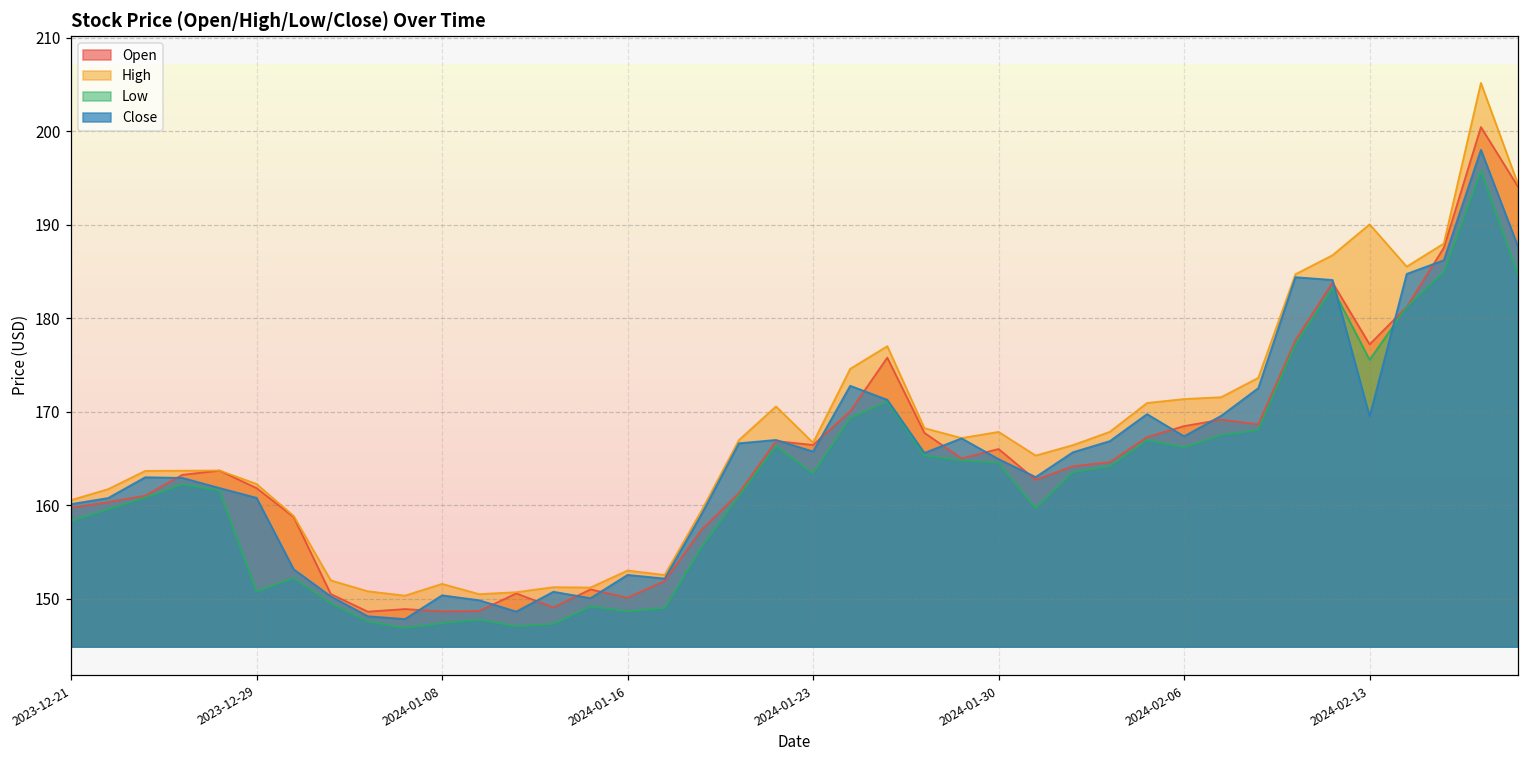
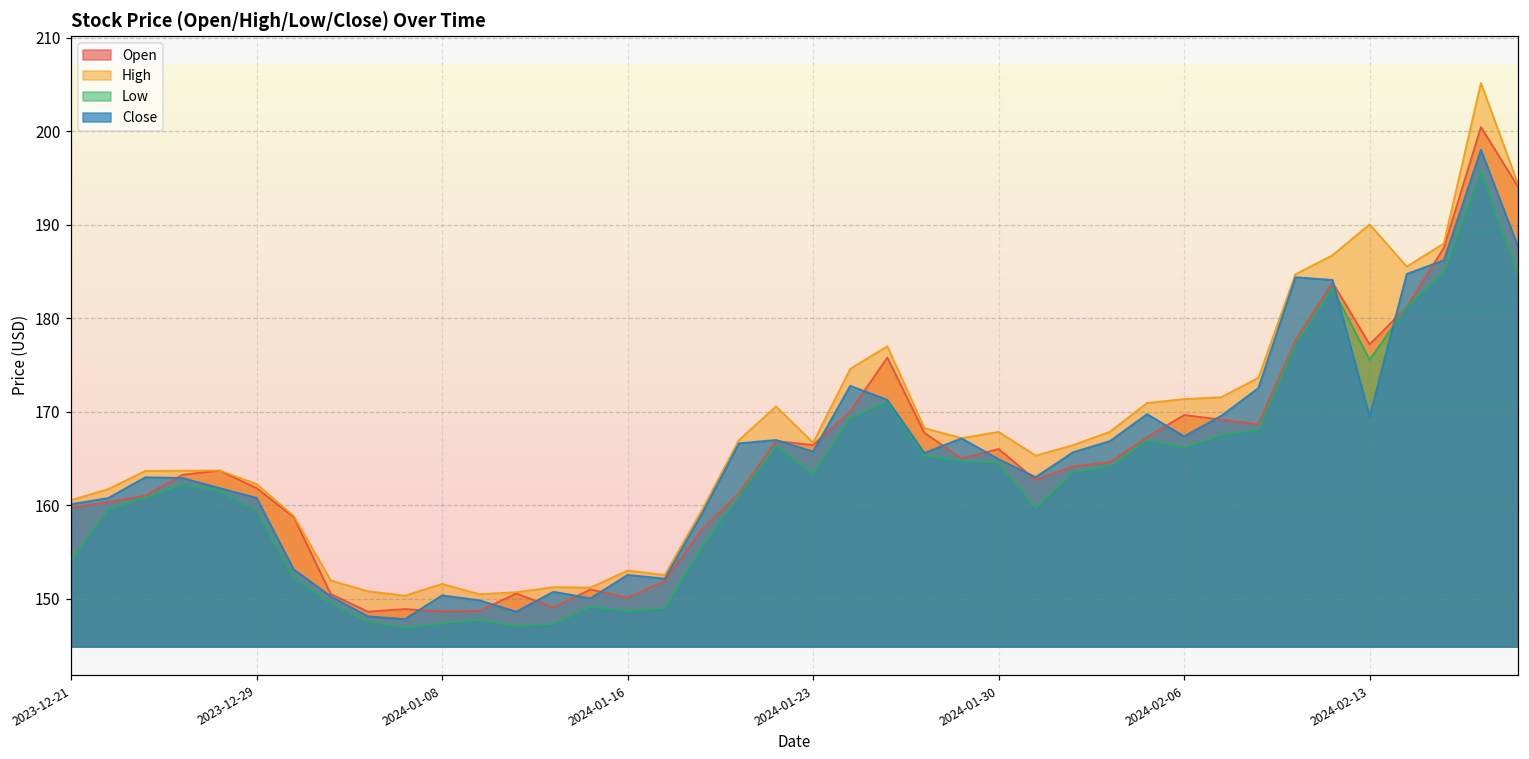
  {
    "Open": {
      "2023-12-21": 160,
      "2023-12-29": 162,
      "2024-01-08": 149,
      "2024-01-16": 150,
      "2024-01-30": 166,
-     "2024-02-06": 168,
+     "2024-02-06": 170,
      "2024-02-13": 177
    },
    "High": {
      "2023-12-21": 161,
      "2023-12-29": 162,
      "2024-01-08": 152,
      "2024-01-16": 153,
      "2024-01-30": 168,
      "2024-02-06": 171,
      "2024-02-13": 190
    },
    "Low": {
-     "2023-12-21": 158,
-     "2023-12-29": 151,
+     "2023-12-21": 154,
+     "2023-12-29": 159,
      "2024-01-08": 147,
      "2024-01-16": 149,
      "2024-01-23": 163,
      "2024-01-30": 165,
      "2024-02-06": 166,
      "2024-02-13": 176
    },
    "Close": {
      "2023-12-21": 160,
      "2023-12-29": 161,
      "2024-01-08": 150,
      "2024-01-16": 153,
      "2024-01-23": 166,
      "2024-01-30": 165,
      "2024-02-06": 167,
      "2024-02-13": 170
    }
  }
